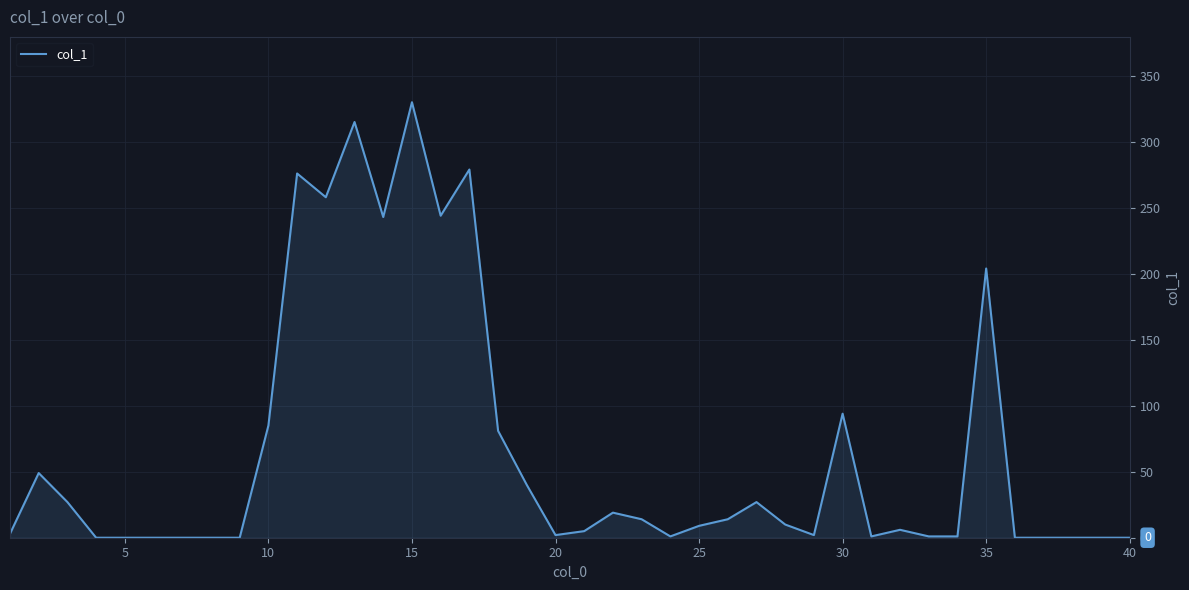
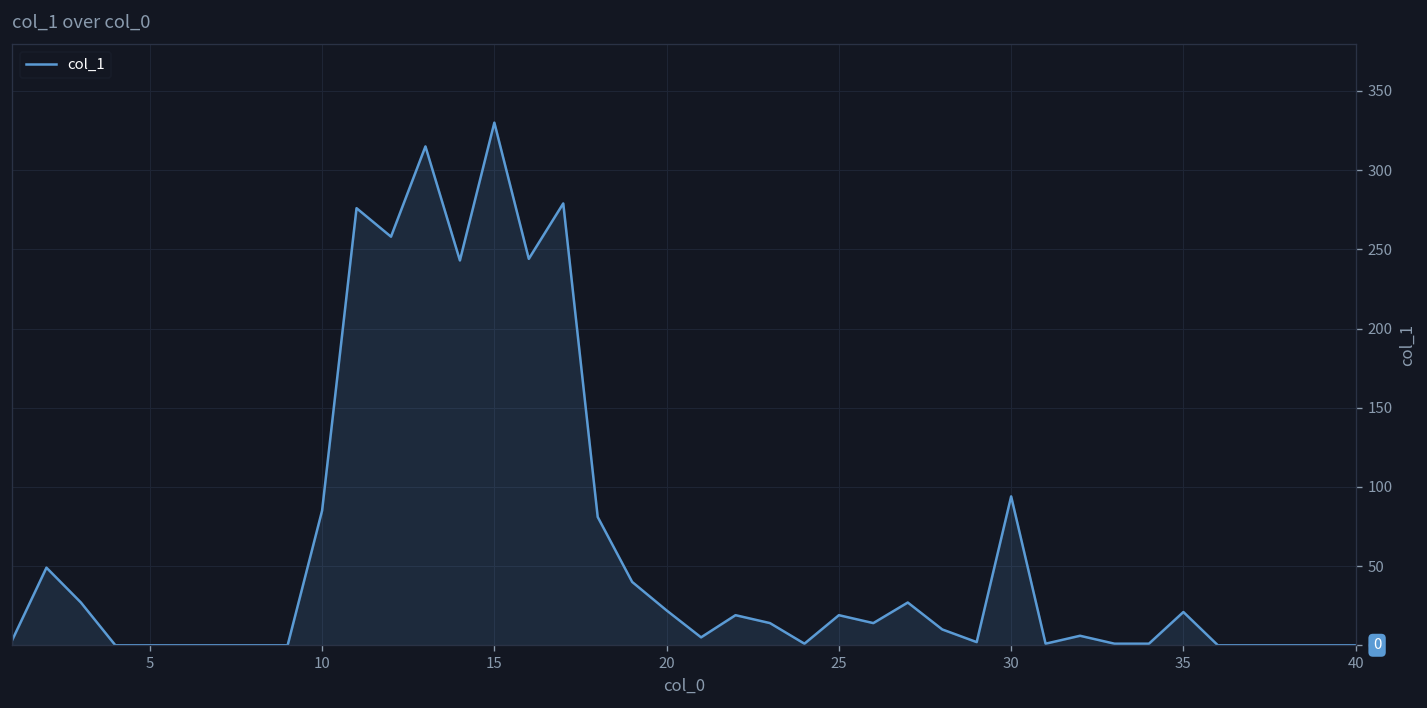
  {
    "5": 0,
    "10": 85,
    "15": 330,
-   "20": 2,
-   "25": 9,
+   "20": 22,
+   "25": 19,
    "30": 94,
-   "35": 204
+   "35": 21
  }
